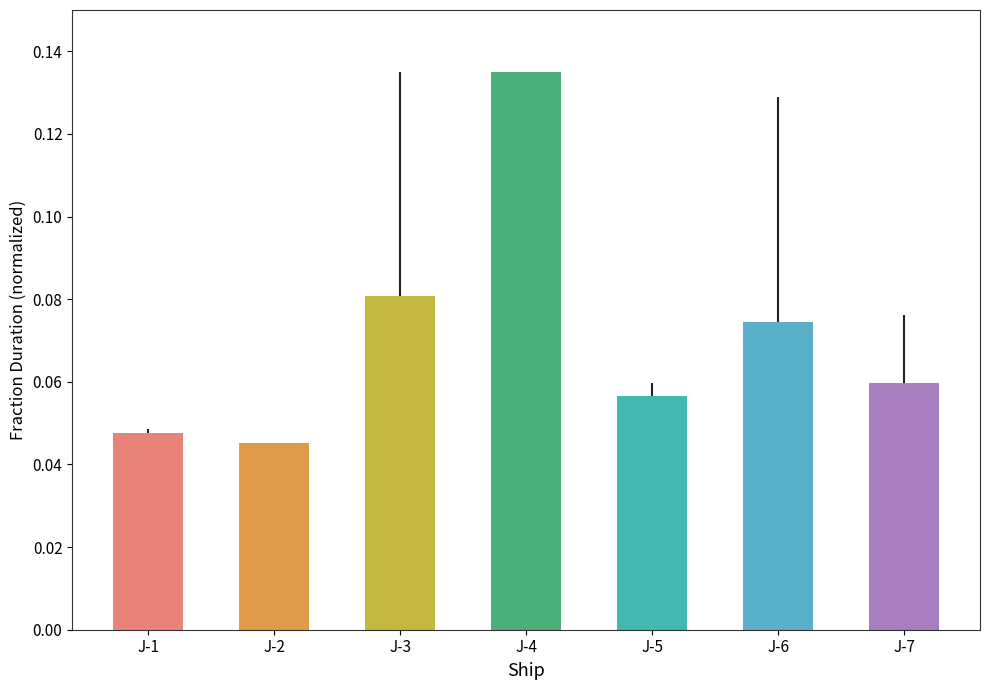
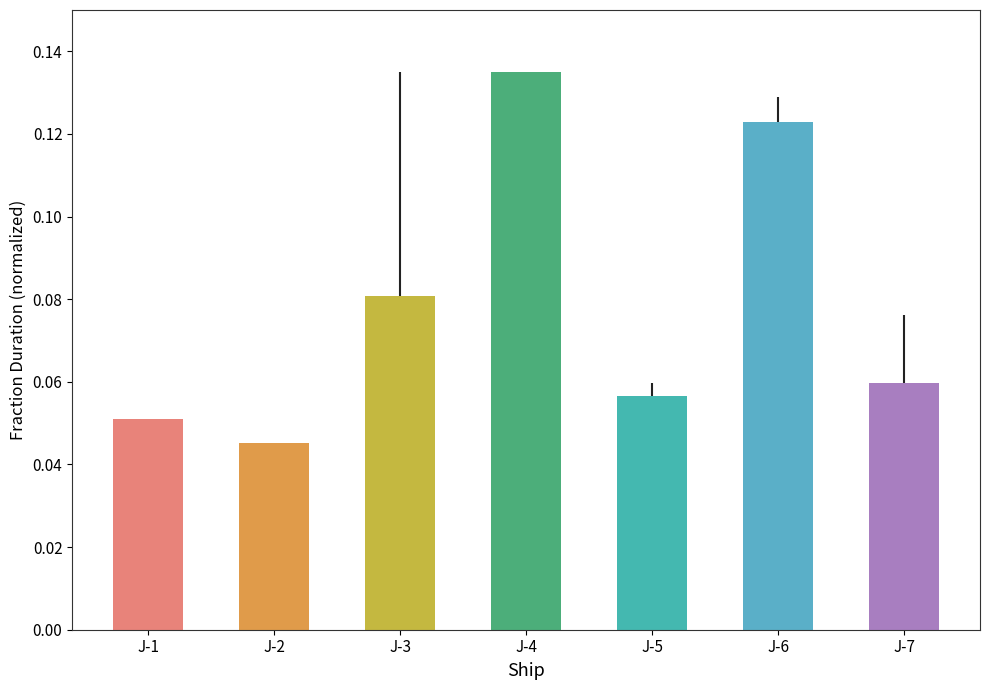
  {
-   "J-1": 0.048,
+   "J-1": 0.051,
    "J-2": 0.045,
    "J-3": 0.081,
    "J-4": 0.135,
    "J-5": 0.057,
-   "J-6": 0.074,
+   "J-6": 0.123,
    "J-7": 0.060
  }
